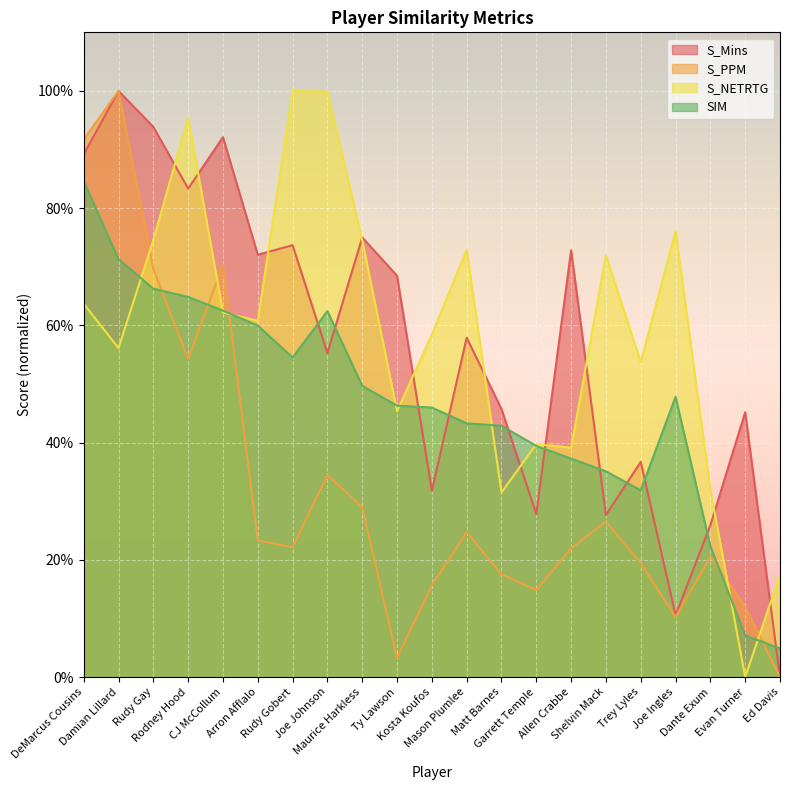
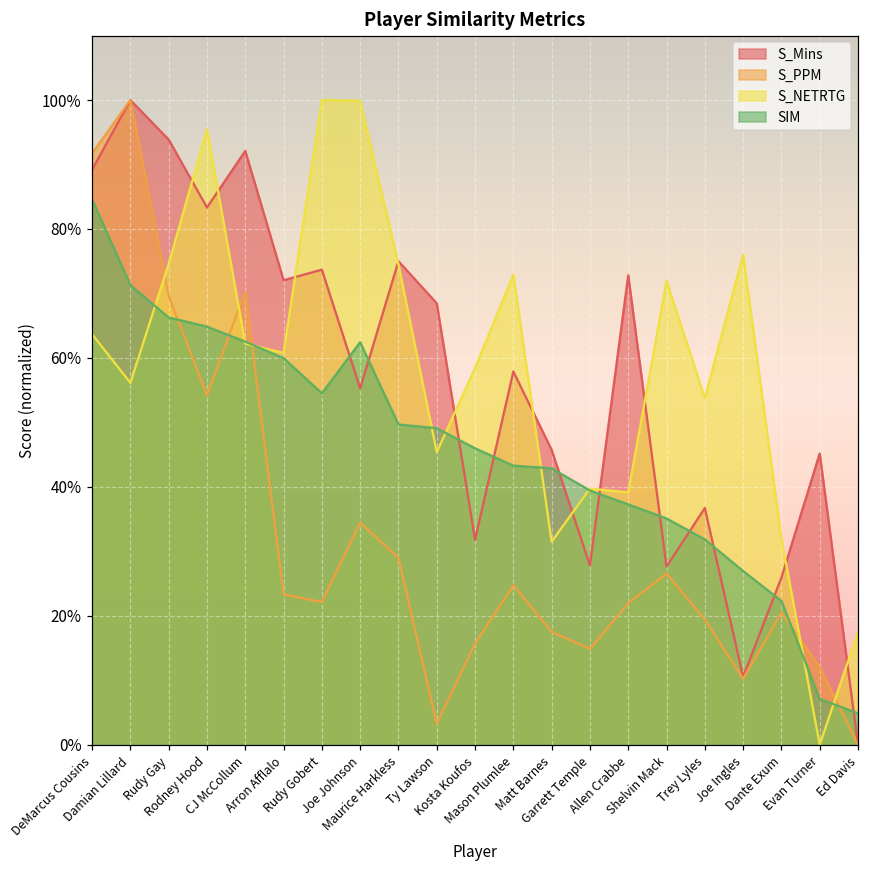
  {
    "S_Mins": {
      "DeMarcus Cousins": "89%",
      "Rudy Gay": "94%",
      "Rodney Hood": "83%",
      "CJ McCollum": "92%",
      "Arron Afflalo": "72%",
      "Rudy Gobert": "74%",
      "Joe Johnson": "55%",
      "Maurice Harkless": "75%",
      "Ty Lawson": "68%",
      "Kosta Koufos": "32%",
      "Mason Plumlee": "58%",
      "Matt Barnes": "46%",
      "Garrett Temple": "28%",
      "Allen Crabbe": "73%",
      "Shelvin Mack": "28%",
      "Trey Lyles": "37%",
      "Dante Exum": "26%",
      "Evan Turner": "45%"
    },
    "SIM": {
      "DeMarcus Cousins": "85%",
      "Damian Lillard": "71%",
      "Rudy Gay": "66%",
      "Rodney Hood": "65%",
      "Arron Afflalo": "60%",
      "Rudy Gobert": "55%",
      "Joe Johnson": "62%",
      "Maurice Harkless": "50%",
-     "Ty Lawson": "46%",
+     "Ty Lawson": "49%",
      "Kosta Koufos": "46%",
      "Mason Plumlee": "43%",
      "Matt Barnes": "43%",
      "Allen Crabbe": "37%",
      "Shelvin Mack": "35%",
      "Trey Lyles": "32%",
-     "Joe Ingles": "48%",
+     "Joe Ingles": "27%",
      "Dante Exum": "22%",
      "Evan Turner": "7%",
      "Ed Davis": "5%"
    }
  }
